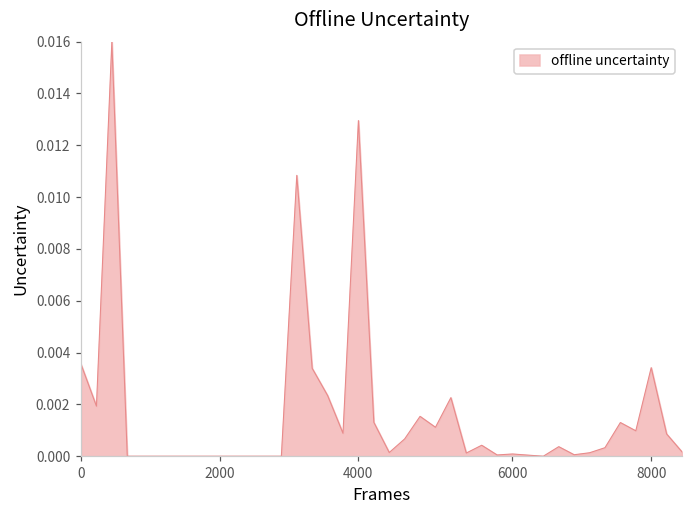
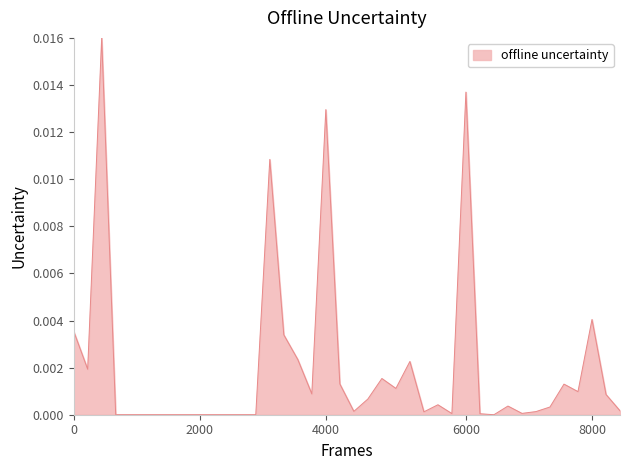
  {
    "0": 0.0035,
    "2000": 0.0000,
    "4000": 0.0130,
-   "6000": 0.0001,
-   "8000": 0.0034
+   "6000": 0.0137,
+   "8000": 0.0040
  }
